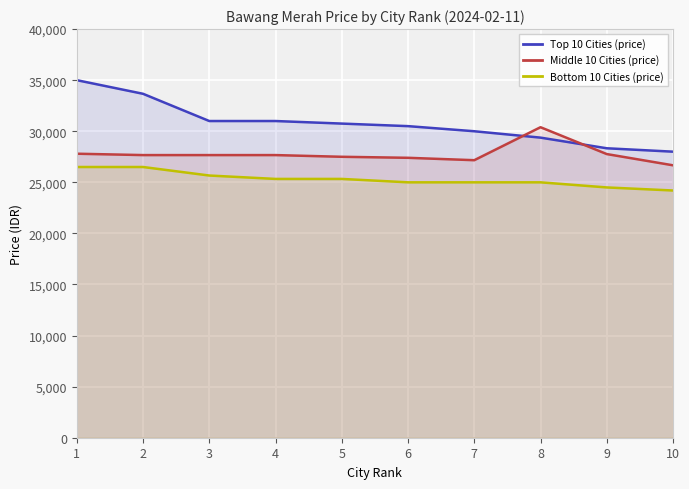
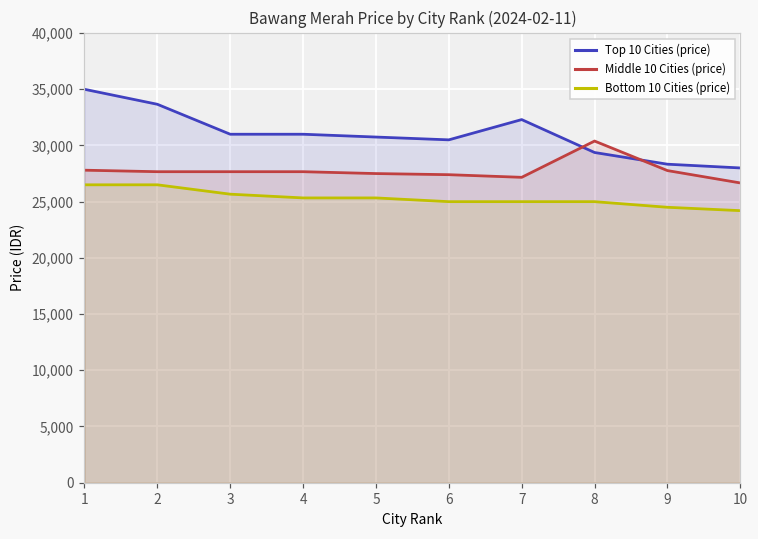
  {
    "Top 10 Cities (price)": {
      "1": "35,000",
      "2": "33,700",
      "3": "31,000",
      "4": "31,000",
      "5": "30,800",
      "6": "30,500",
-     "7": "30,000",
+     "7": "32,300",
      "8": "29,400",
      "9": "28,300",
      "10": "28,000"
    },
    "Middle 10 Cities (price)": {
      "1": "27,800",
      "2": "27,700",
      "3": "27,700",
      "4": "27,700",
      "5": "27,500",
      "6": "27,400",
      "7": "27,200",
      "8": "30,400",
      "9": "27,800",
      "10": "26,700"
    },
    "Bottom 10 Cities (price)": {
      "1": "26,500",
      "2": "26,500",
      "3": "25,700",
      "4": "25,300",
      "5": "25,300",
      "6": "25,000",
      "7": "25,000",
      "8": "25,000",
      "9": "24,500",
      "10": "24,200"
    }
  }
